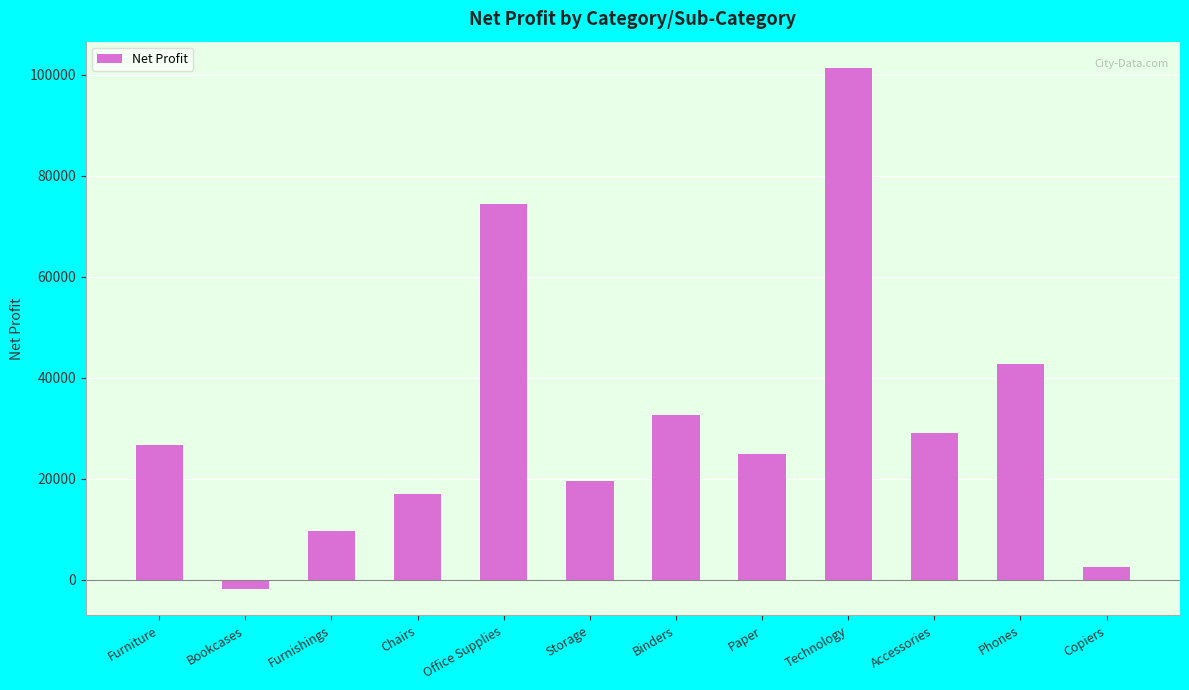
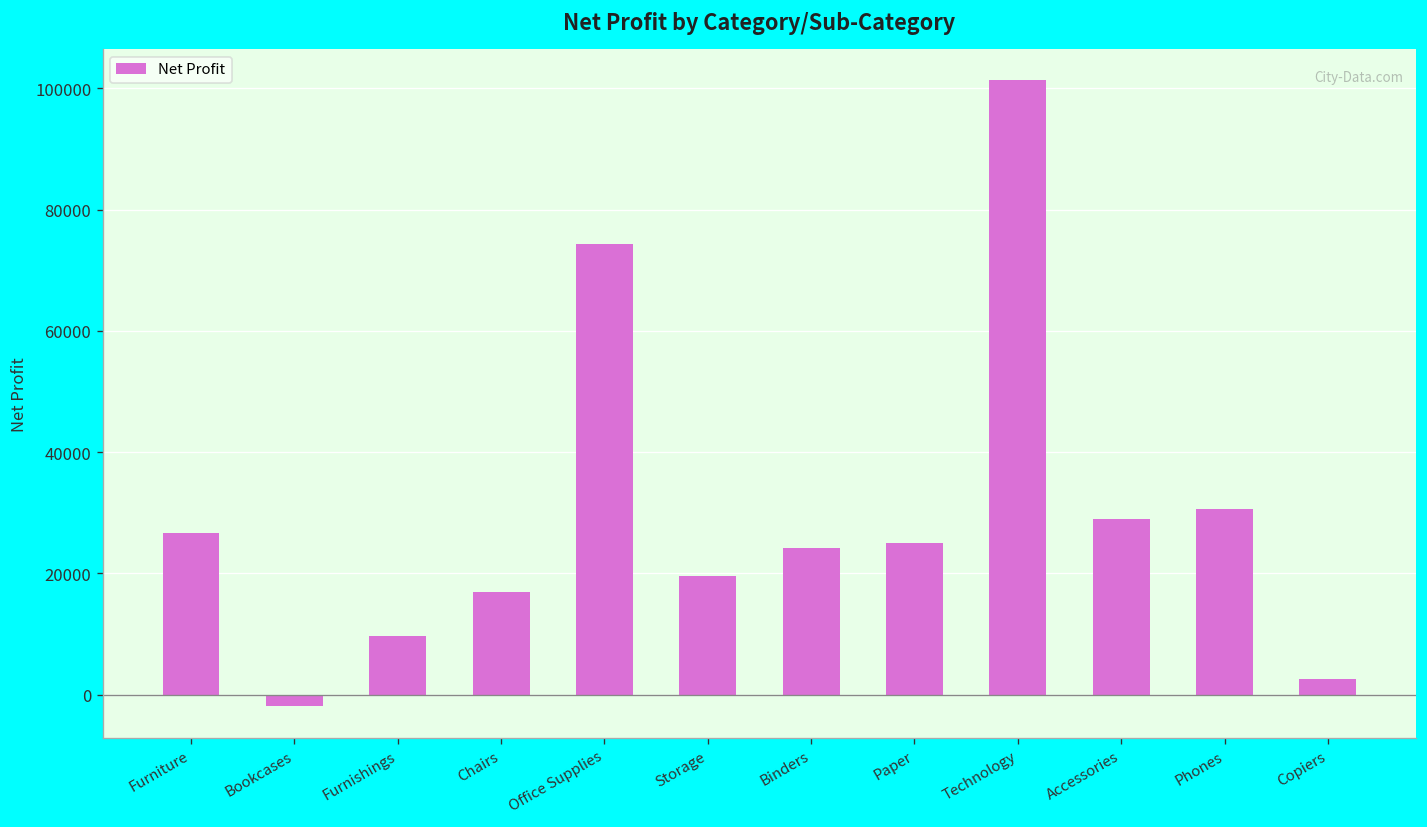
  {
    "Furniture": 27000,
    "Bookcases": -2000,
    "Furnishings": 10000,
    "Chairs": 17000,
    "Office Supplies": 74000,
    "Storage": 20000,
-   "Binders": 33000,
+   "Binders": 24000,
    "Paper": 25000,
    "Technology": 101000,
    "Accessories": 29000,
-   "Phones": 43000,
+   "Phones": 31000,
    "Copiers": 3000
  }
